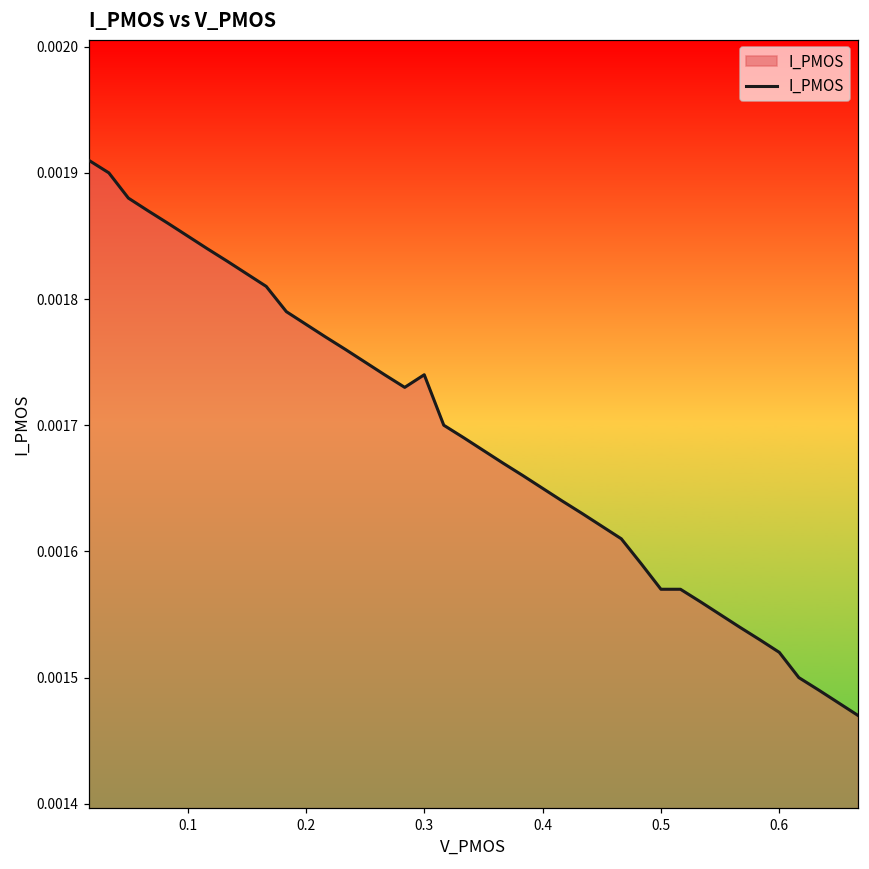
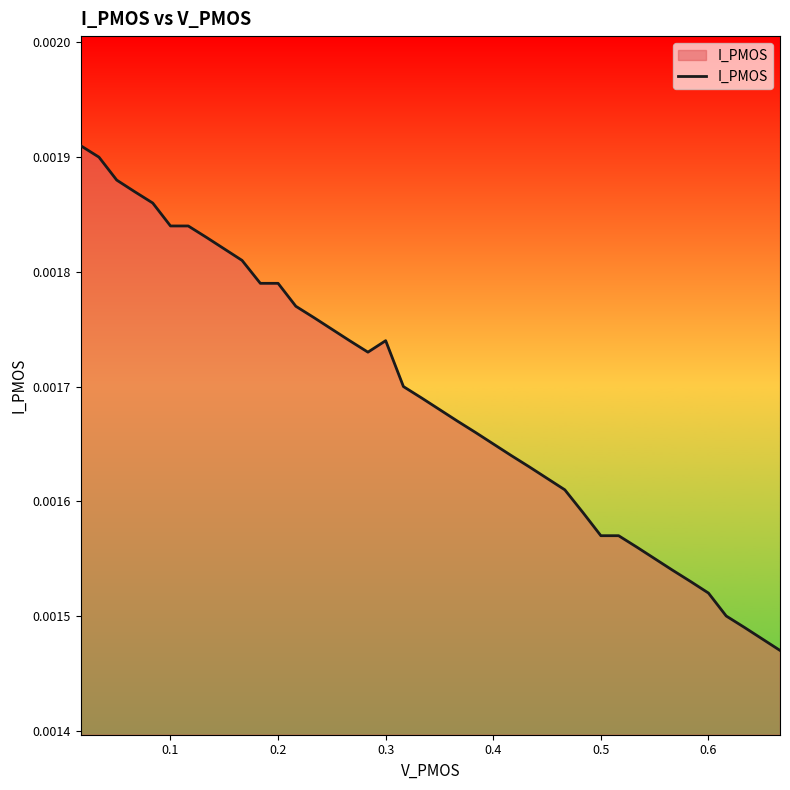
  {
-   "0.1": 0.00185,
-   "0.2": 0.00178,
+   "0.1": 0.00184,
+   "0.2": 0.00179,
    "0.3": 0.00174,
    "0.4": 0.00165,
    "0.5": 0.00157,
    "0.6": 0.00152
  }
